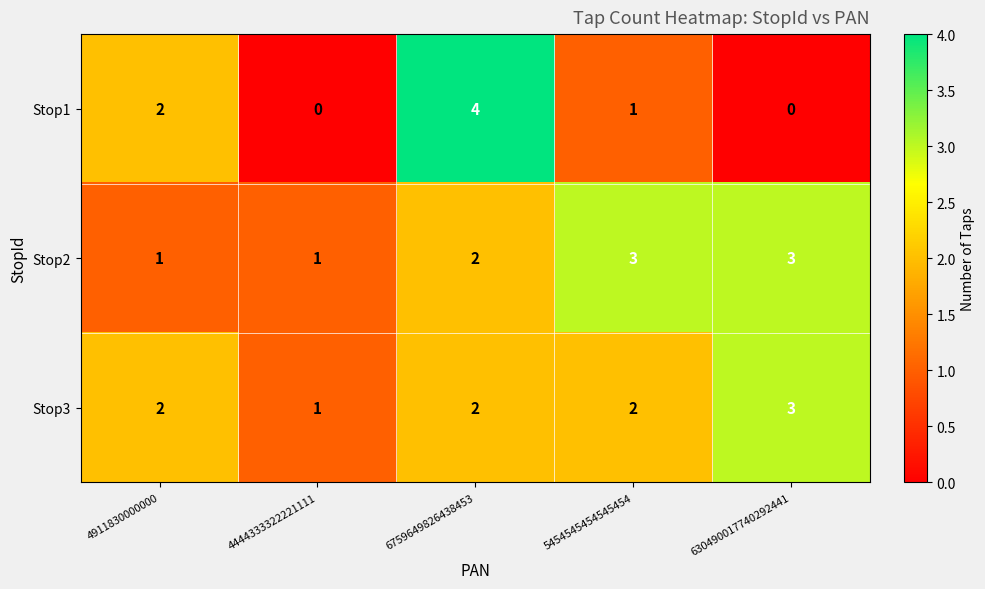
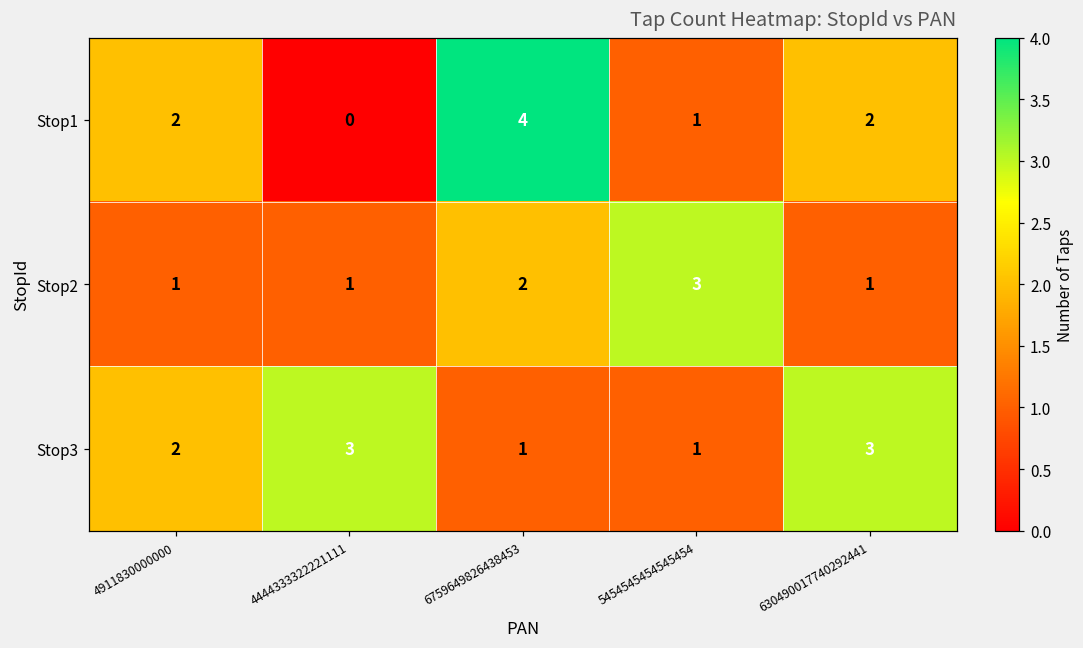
  {
    "Stop1": {
      "4911830000000": 2,
      "4444333322221111": 0,
      "6759649826438453": 4,
      "5454545454545454": 1,
-     "630490017740292441": 0
+     "630490017740292441": 2
    },
    "Stop2": {
      "4911830000000": 1,
      "4444333322221111": 1,
      "6759649826438453": 2,
      "5454545454545454": 3,
-     "630490017740292441": 3
+     "630490017740292441": 1
    },
    "Stop3": {
      "4911830000000": 2,
-     "4444333322221111": 1,
-     "6759649826438453": 2,
-     "5454545454545454": 2,
+     "4444333322221111": 3,
+     "6759649826438453": 1,
+     "5454545454545454": 1,
      "630490017740292441": 3
    }
  }
